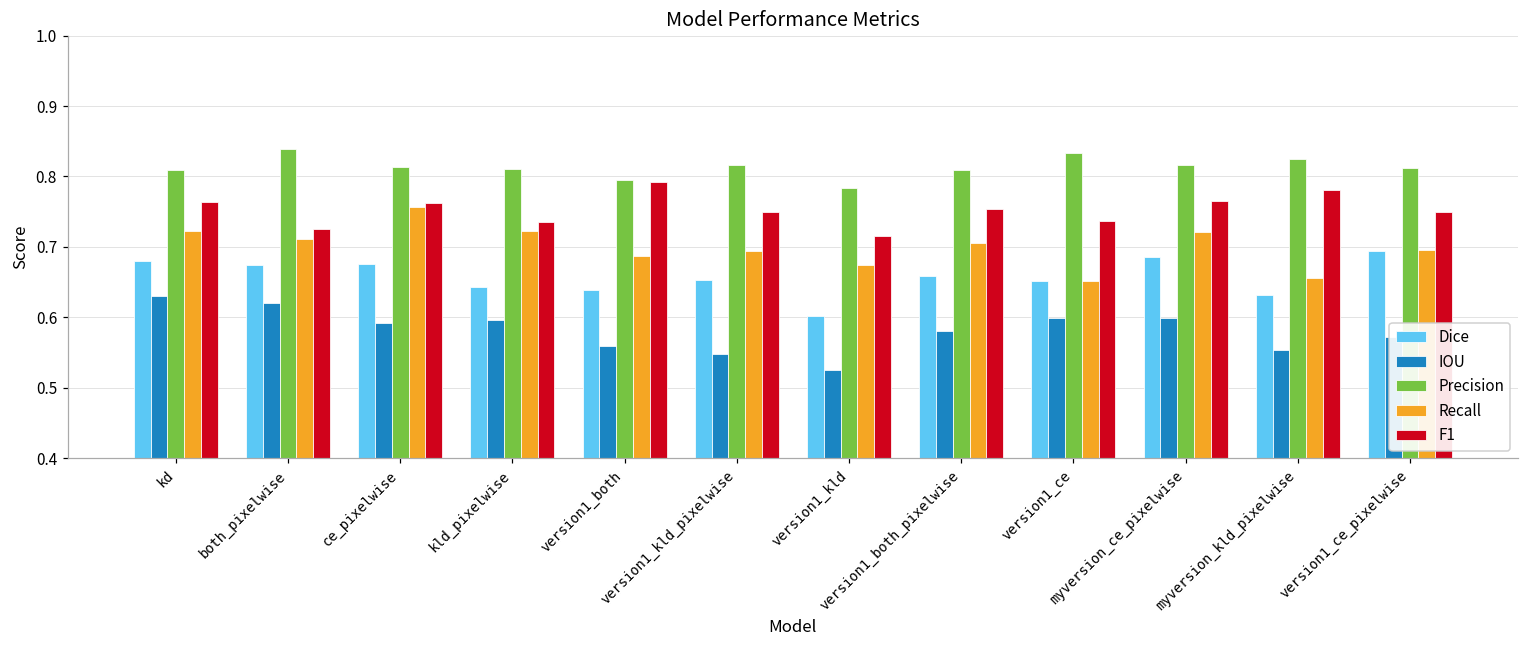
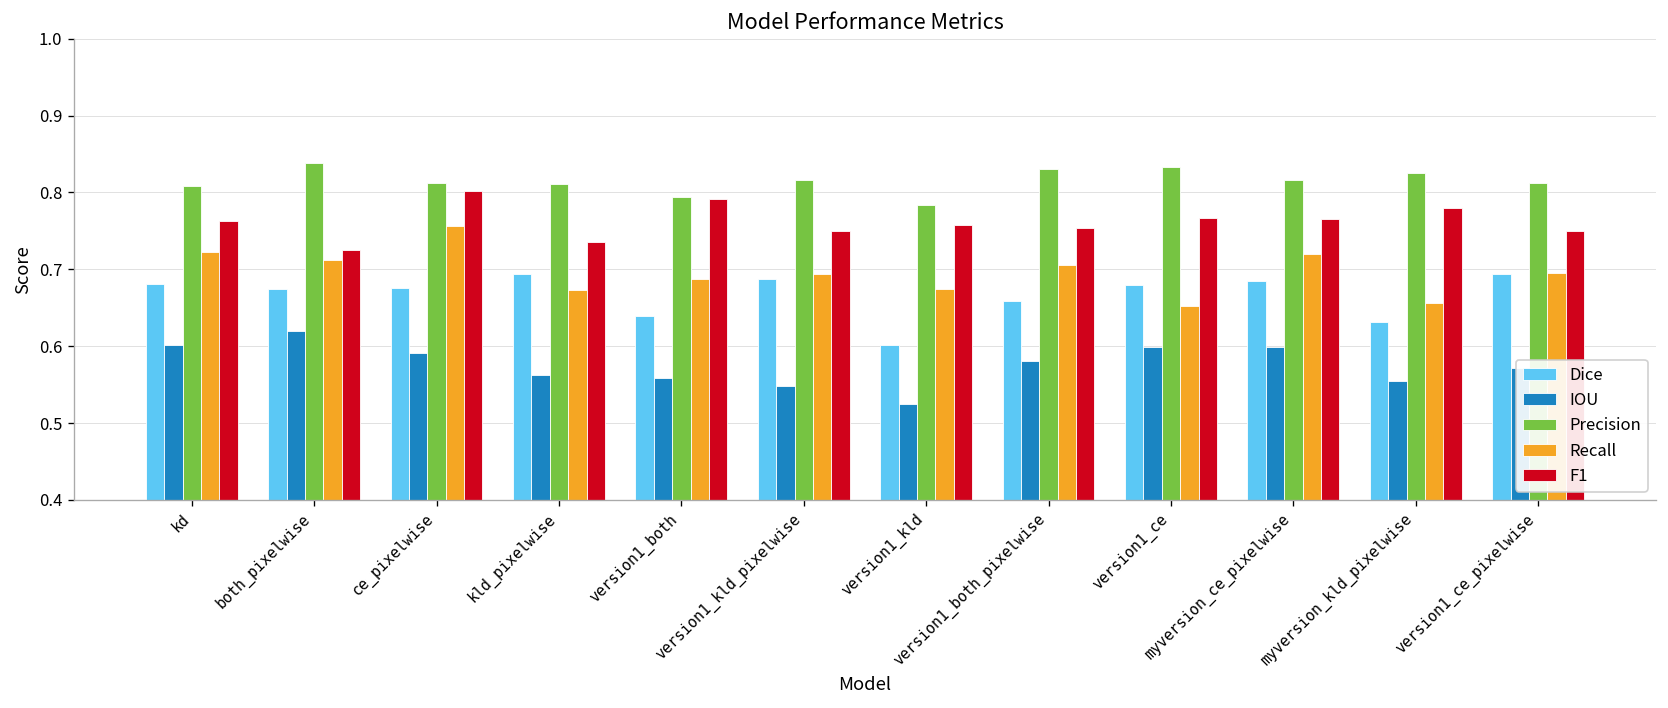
  {
    "Dice": {
      "kd": 0.68,
      "both_pixelwise": 0.67,
      "ce_pixelwise": 0.68,
-     "kld_pixelwise": 0.64,
+     "kld_pixelwise": 0.69,
      "version1_both": 0.64,
-     "version1_kld_pixelwise": 0.65,
+     "version1_kld_pixelwise": 0.69,
      "version1_kld": 0.60,
      "version1_both_pixelwise": 0.66,
-     "version1_ce": 0.65,
+     "version1_ce": 0.68,
      "myversion_ce_pixelwise": 0.69,
      "myversion_kld_pixelwise": 0.63,
      "version1_ce_pixelwise": 0.69
    },
    "IOU": {
-     "kd": 0.63,
+     "kd": 0.60,
      "both_pixelwise": 0.62,
      "ce_pixelwise": 0.59,
-     "kld_pixelwise": 0.60,
+     "kld_pixelwise": 0.56,
      "version1_both": 0.56,
      "version1_kld_pixelwise": 0.55,
      "version1_kld": 0.52,
      "version1_both_pixelwise": 0.58,
      "version1_ce": 0.60,
      "myversion_ce_pixelwise": 0.60,
      "myversion_kld_pixelwise": 0.55
    },
    "Precision": {
      "kd": 0.81,
      "both_pixelwise": 0.84,
      "ce_pixelwise": 0.81,
      "kld_pixelwise": 0.81,
      "version1_both": 0.79,
      "version1_kld_pixelwise": 0.82,
      "version1_kld": 0.78,
-     "version1_both_pixelwise": 0.81,
+     "version1_both_pixelwise": 0.83,
      "version1_ce": 0.83,
      "myversion_ce_pixelwise": 0.82,
      "myversion_kld_pixelwise": 0.83,
      "version1_ce_pixelwise": 0.81
    },
    "Recall": {
      "kd": 0.72,
      "both_pixelwise": 0.71,
      "ce_pixelwise": 0.76,
-     "kld_pixelwise": 0.72,
+     "kld_pixelwise": 0.67,
      "version1_both": 0.69,
      "version1_kld_pixelwise": 0.69,
      "version1_kld": 0.67,
      "version1_both_pixelwise": 0.71,
      "version1_ce": 0.65,
      "myversion_ce_pixelwise": 0.72,
      "myversion_kld_pixelwise": 0.66,
      "version1_ce_pixelwise": 0.70
    },
    "F1": {
      "kd": 0.76,
      "both_pixelwise": 0.73,
-     "ce_pixelwise": 0.76,
+     "ce_pixelwise": 0.80,
      "kld_pixelwise": 0.74,
      "version1_both": 0.79,
      "version1_kld_pixelwise": 0.75,
-     "version1_kld": 0.72,
+     "version1_kld": 0.76,
      "version1_both_pixelwise": 0.75,
-     "version1_ce": 0.74,
+     "version1_ce": 0.77,
      "myversion_ce_pixelwise": 0.77,
      "myversion_kld_pixelwise": 0.78,
      "version1_ce_pixelwise": 0.75
    }
  }
